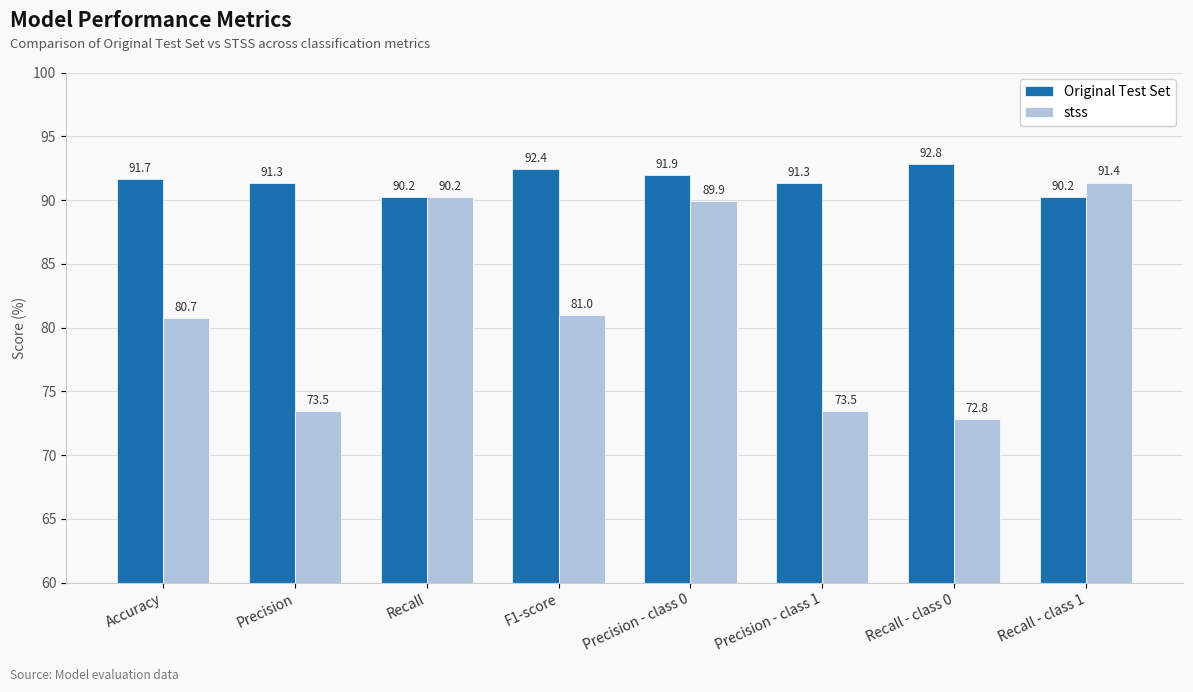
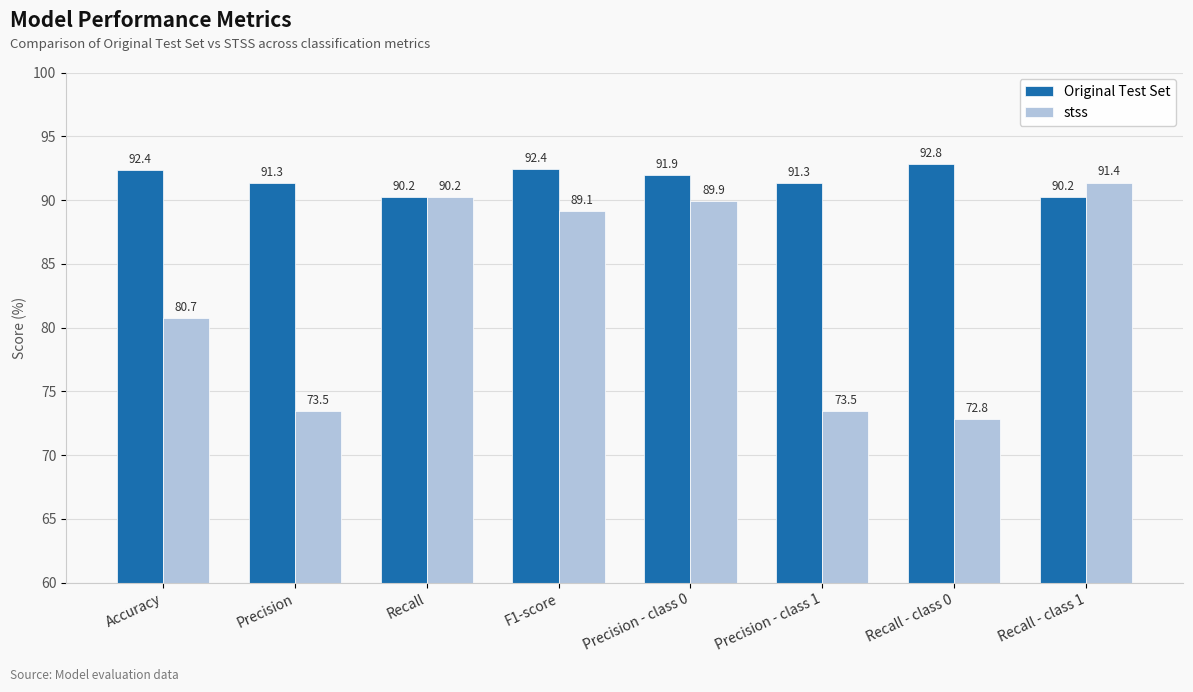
  {
    "Original Test Set": {
-     "Accuracy": 91.7,
+     "Accuracy": 92.4,
      "Precision": 91.3,
      "Recall": 90.2,
      "F1-score": 92.4,
      "Precision - class 0": 91.9,
      "Precision - class 1": 91.3,
      "Recall - class 0": 92.8,
      "Recall - class 1": 90.2
    },
    "stss": {
      "Accuracy": 80.7,
      "Precision": 73.5,
      "Recall": 90.2,
-     "F1-score": 81.0,
+     "F1-score": 89.1,
      "Precision - class 0": 89.9,
      "Precision - class 1": 73.5,
      "Recall - class 0": 72.8,
      "Recall - class 1": 91.4
    }
  }
